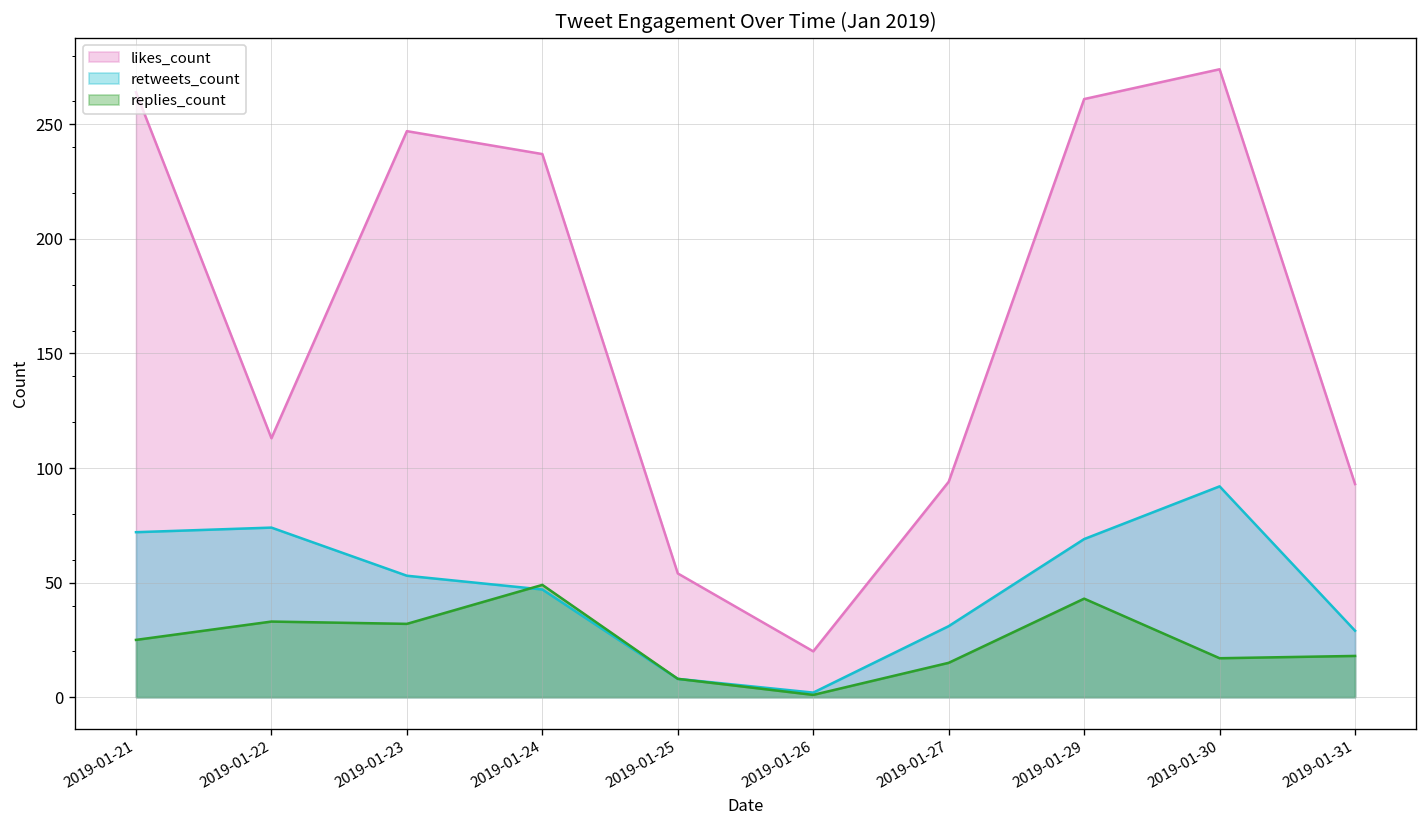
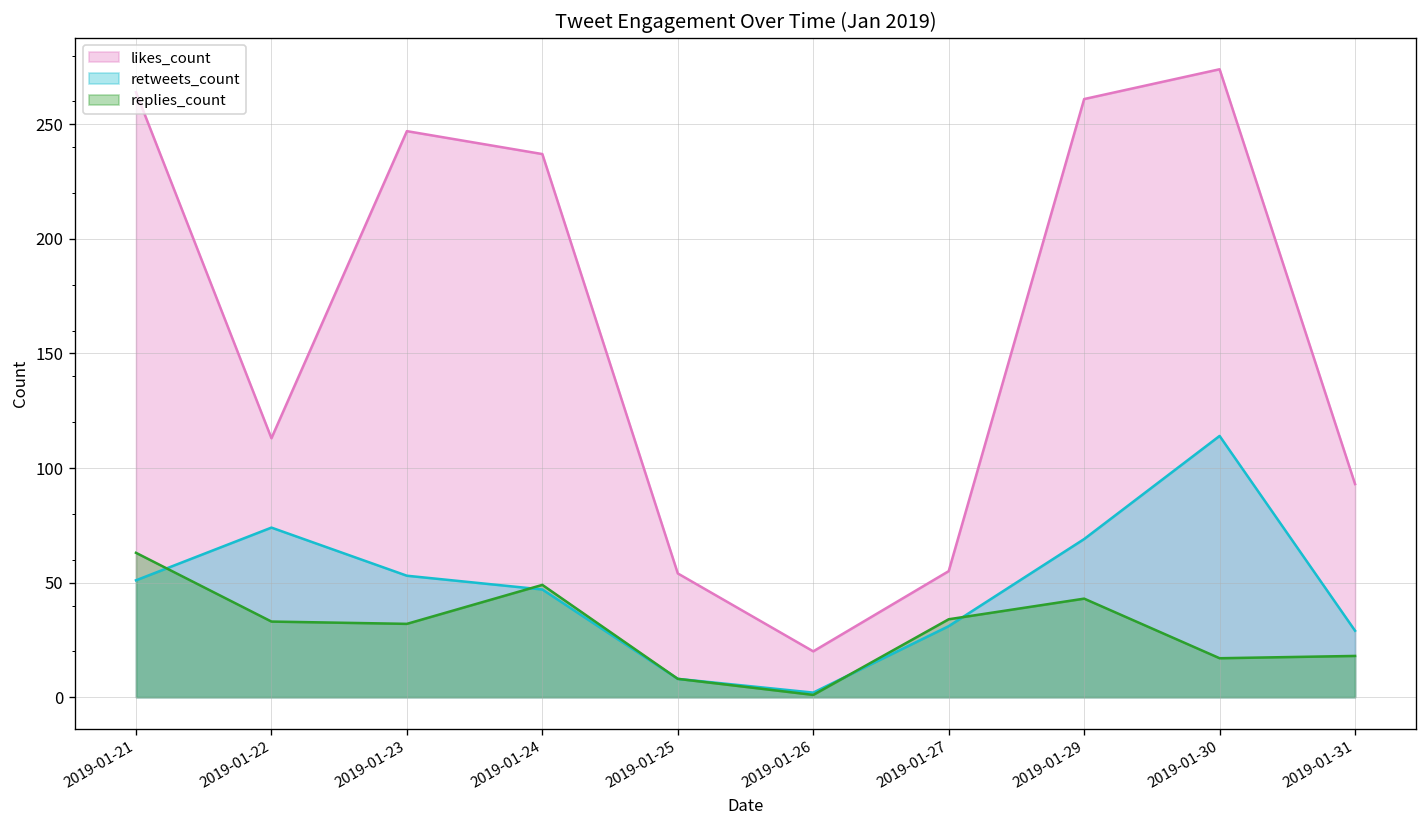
  {
    "likes_count": {
      "2019-01-22": 113,
      "2019-01-23": 247,
      "2019-01-24": 237,
      "2019-01-25": 54,
      "2019-01-26": 20,
-     "2019-01-27": 94,
+     "2019-01-27": 55,
      "2019-01-29": 261,
      "2019-01-30": 274,
      "2019-01-31": 93
    },
    "retweets_count": {
-     "2019-01-21": 72,
+     "2019-01-21": 51,
      "2019-01-22": 74,
      "2019-01-23": 53,
      "2019-01-24": 47,
      "2019-01-27": 31,
      "2019-01-29": 69,
-     "2019-01-30": 92,
+     "2019-01-30": 114,
      "2019-01-31": 29
    },
    "replies_count": {
-     "2019-01-21": 25,
+     "2019-01-21": 63,
      "2019-01-22": 33,
      "2019-01-23": 32,
      "2019-01-24": 49,
-     "2019-01-27": 15,
+     "2019-01-27": 34,
      "2019-01-29": 43,
      "2019-01-30": 17,
      "2019-01-31": 18
    }
  }
